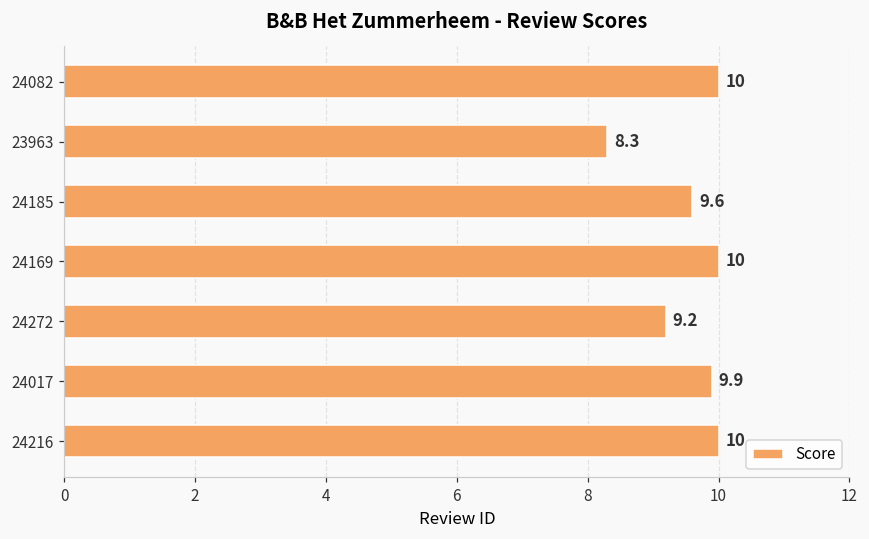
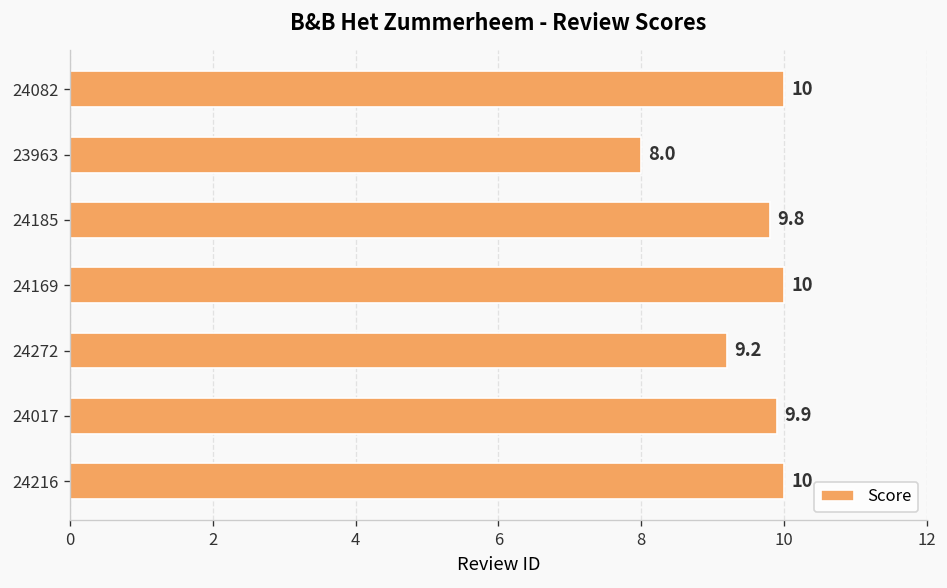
  {
    "24082": 10,
-   "23963": 8.3,
-   "24185": 9.6,
+   "23963": 8.0,
+   "24185": 9.8,
    "24169": 10,
    "24272": 9.2,
    "24017": 9.9,
    "24216": 10
  }
